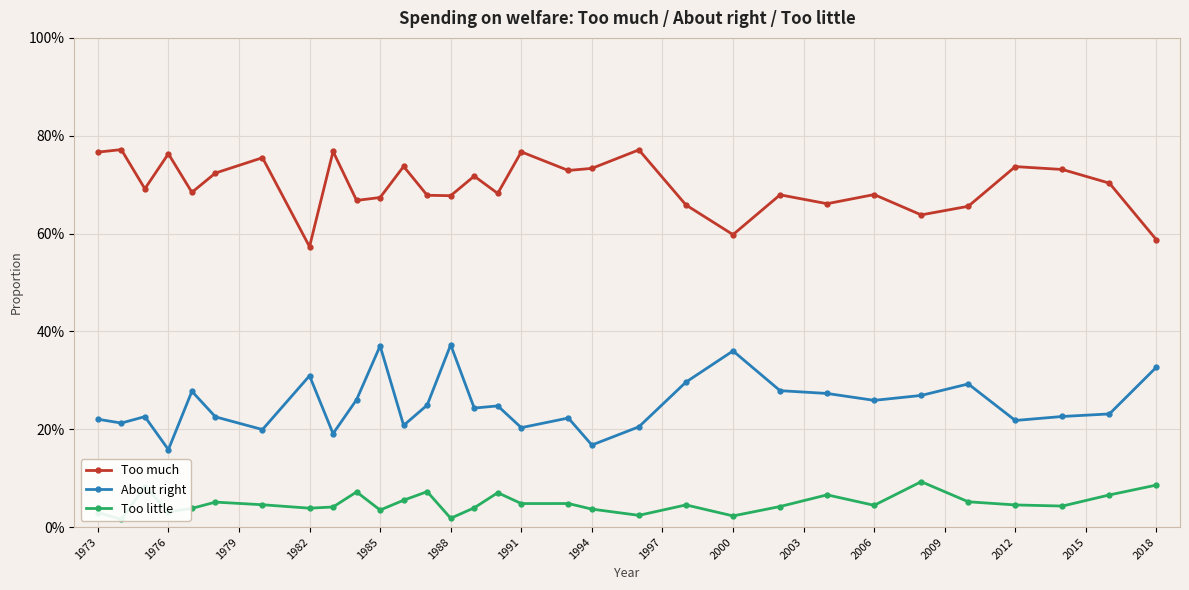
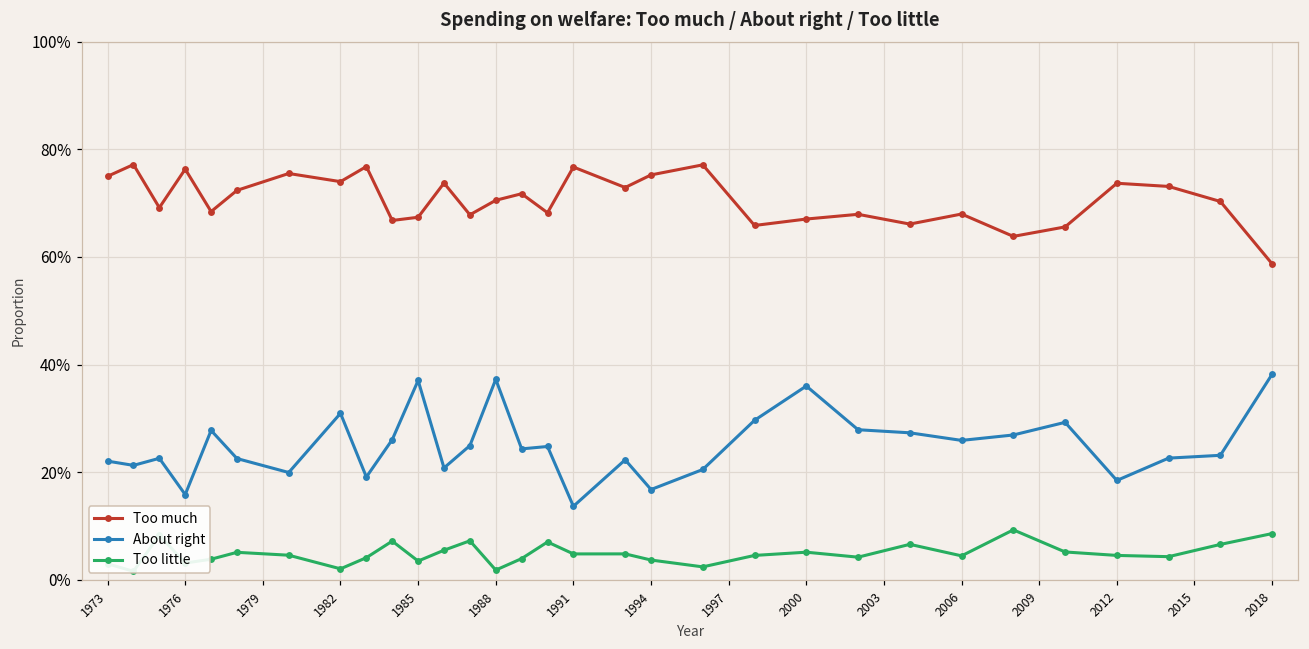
  {
    "Too much": {
-     "1973": "77%",
+     "1973": "75%",
      "1976": "76%",
-     "1982": "57%",
+     "1982": "74%",
      "1985": "67%",
-     "1988": "68%",
+     "1988": "71%",
      "1991": "77%",
-     "1994": "73%",
-     "2000": "60%",
+     "1994": "75%",
+     "2000": "67%",
      "2006": "68%",
      "2012": "74%",
      "2018": "59%"
    },
    "About right": {
      "1973": "22%",
      "1976": "16%",
      "1982": "31%",
      "1985": "37%",
      "1988": "37%",
-     "1991": "20%",
+     "1991": "14%",
      "1994": "17%",
      "2000": "36%",
      "2006": "26%",
-     "2012": "22%",
-     "2018": "33%"
+     "2012": "18%",
+     "2018": "38%"
    },
    "Too little": {
-     "1982": "4%",
+     "1982": "2%",
      "1985": "3%",
      "1988": "2%",
      "1991": "5%",
      "1994": "4%",
-     "2000": "2%",
+     "2000": "5%",
      "2006": "4%",
      "2012": "5%",
      "2018": "9%"
    }
  }
